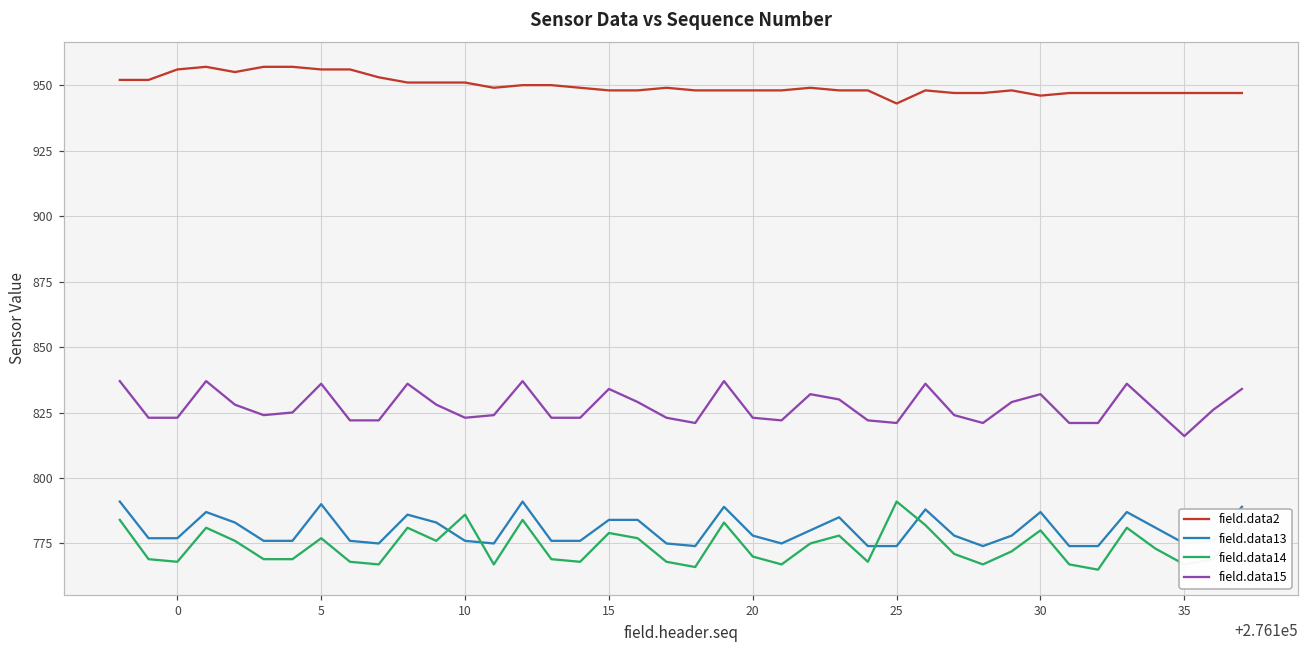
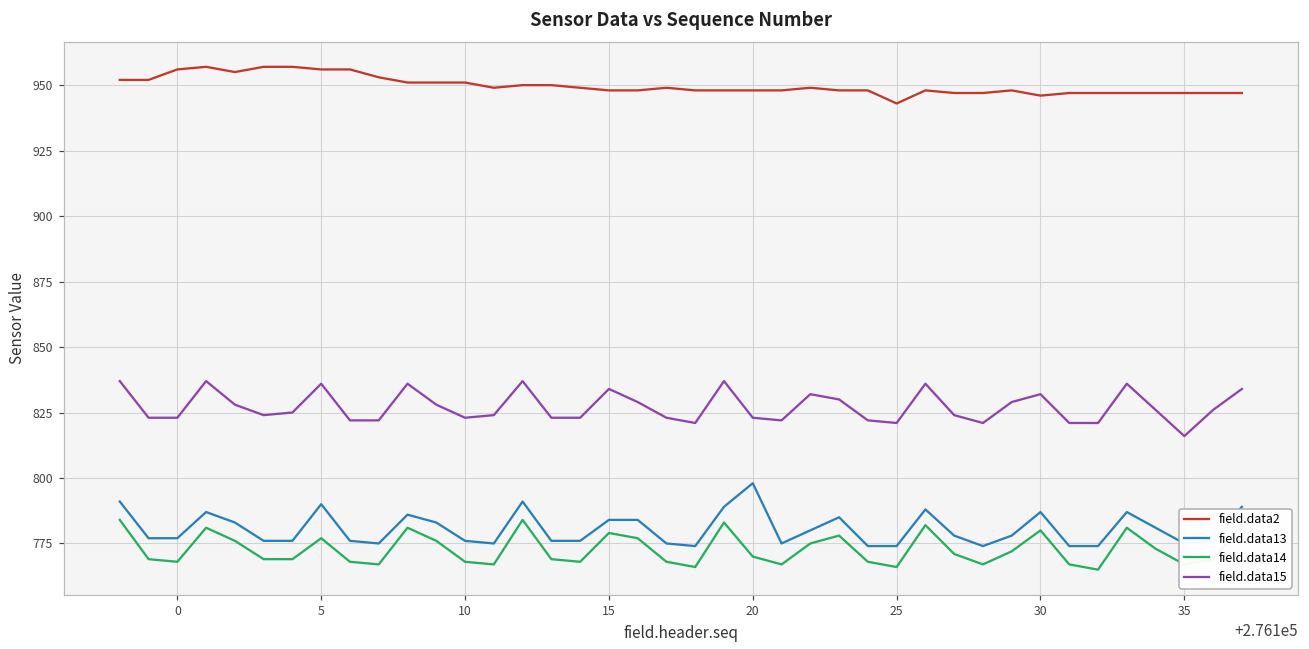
  {
    "field.data2": {
      "0": 956,
      "5": 956,
      "10": 951,
      "15": 948,
      "20": 948,
      "25": 943,
      "30": 946,
      "35": 947
    },
    "field.data13": {
      "0": 777,
      "5": 790,
      "10": 776,
      "15": 784,
-     "20": 778,
+     "20": 798,
      "25": 774,
      "30": 787
    },
    "field.data14": {
      "0": 768,
      "5": 777,
-     "10": 786,
+     "10": 768,
      "15": 779,
      "20": 770,
-     "25": 791,
+     "25": 766,
      "30": 780
    },
    "field.data15": {
      "0": 823,
      "5": 836,
      "10": 823,
      "15": 834,
      "20": 823,
      "25": 821,
      "30": 832,
      "35": 816
    }
  }
